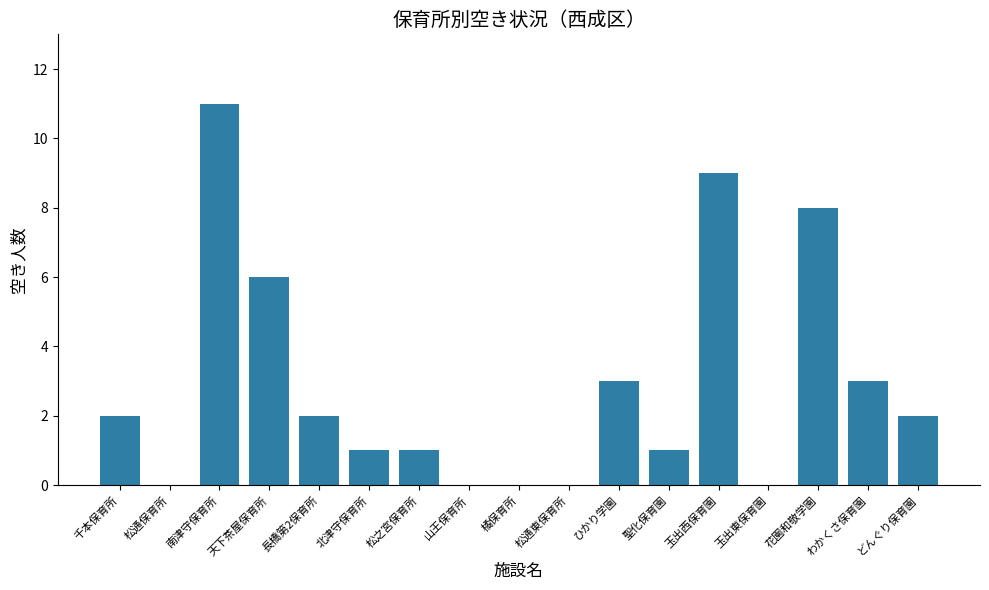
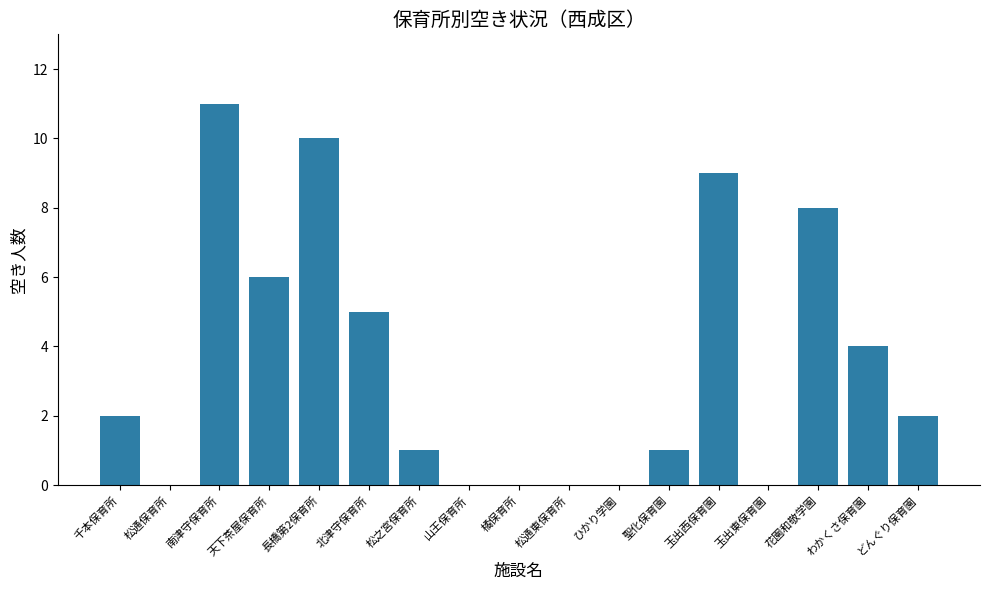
  {
    "千本保育所": 2,
    "松通保育所": 0,
    "南津守保育所": 11,
    "天下茶屋保育所": 6,
-   "長橋第2保育所": 2,
-   "北津守保育所": 1,
+   "長橋第2保育所": 10,
+   "北津守保育所": 5,
    "松之宮保育所": 1,
    "山王保育所": 0,
    "橘保育所": 0,
    "松通東保育所": 0,
-   "ひかり学園": 3,
+   "ひかり学園": 0,
    "聖化保育園": 1,
    "玉出西保育園": 9,
    "玉出東保育園": 0,
    "花園和敬学園": 8,
-   "わかくさ保育園": 3,
+   "わかくさ保育園": 4,
    "どんぐり保育園": 2
  }
